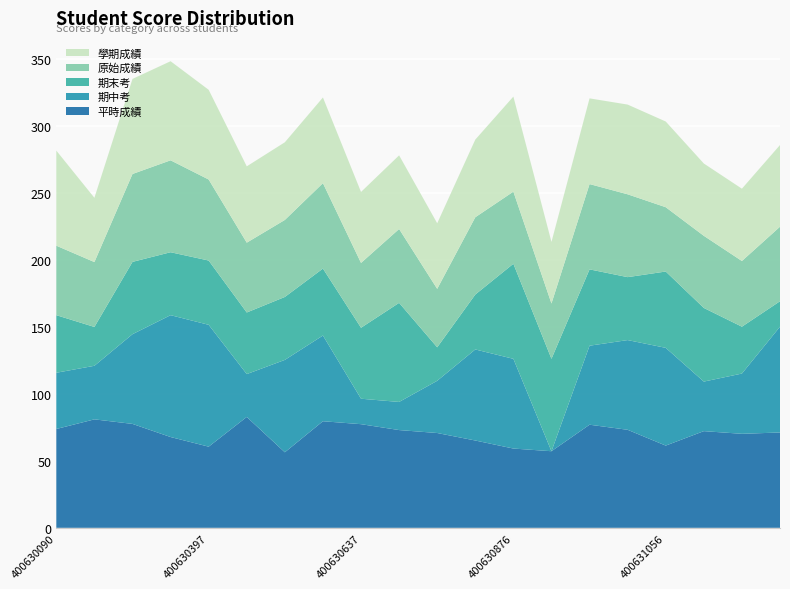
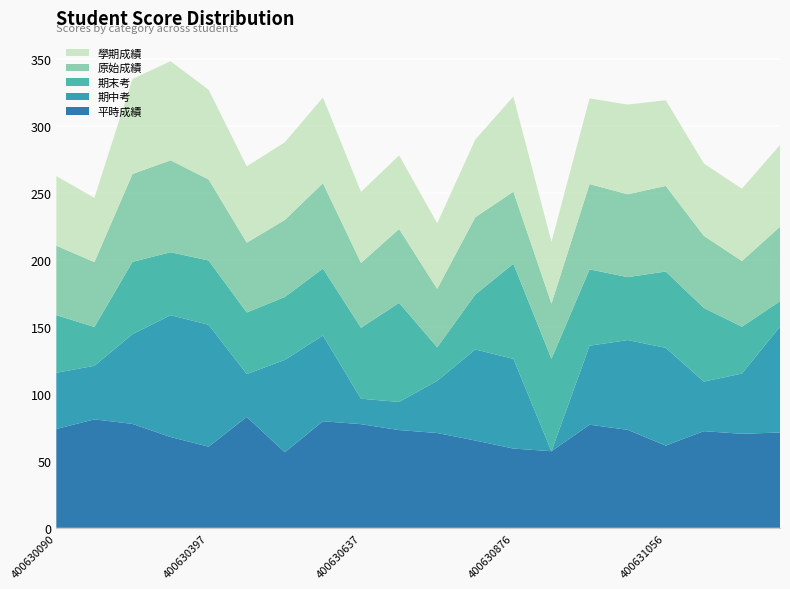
  {
    "原始成績": {
      "400630090": 52,
      "400630397": 61,
      "400630637": 48,
      "400630876": 54,
-     "400631056": 48
+     "400631056": 64
    },
    "學期成績": {
-     "400630090": 71,
+     "400630090": 52,
      "400630397": 67,
      "400630637": 53,
      "400630876": 71,
      "400631056": 64
    }
  }
